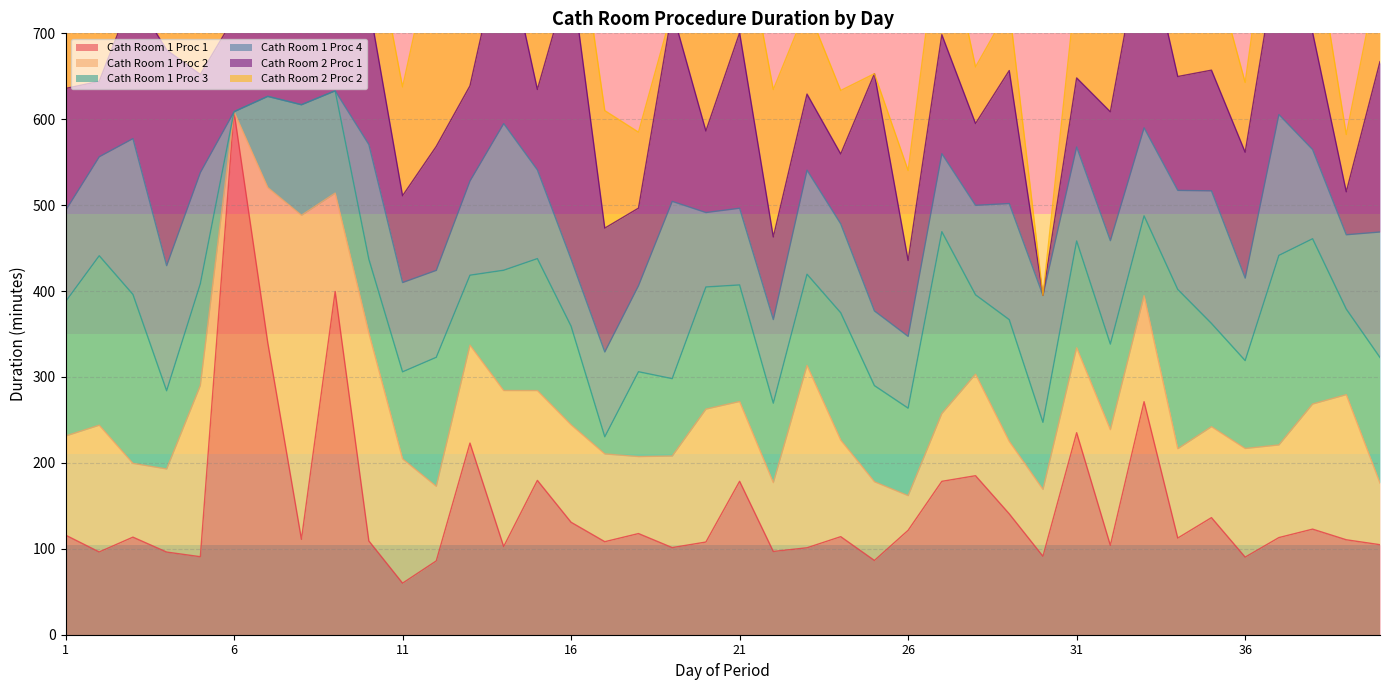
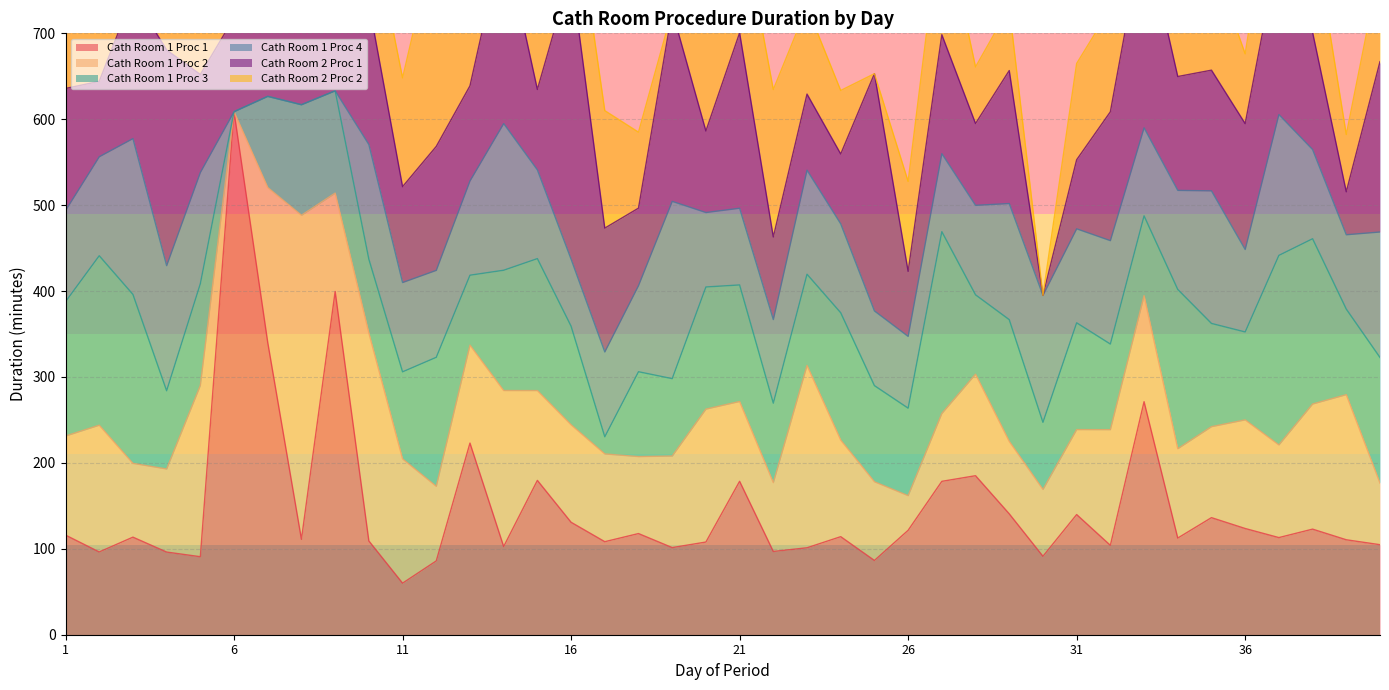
  {
    "Cath Room 1 Proc 1": {
      "1": 120,
      "11": 60,
      "16": 130,
      "21": 180,
      "26": 120,
-     "31": 240,
-     "36": 90
+     "31": 140,
+     "36": 120
    },
    "Cath Room 1 Proc 2": {
      "1": 120,
      "11": 140,
      "16": 110,
      "21": 90,
      "26": 40,
      "31": 100,
      "36": 130
    },
    "Cath Room 2 Proc 1": {
      "1": 140,
-     "11": 100,
+     "11": 110,
      "21": 200,
-     "26": 90,
+     "26": 80,
      "31": 80,
      "36": 150
    },
    "Cath Room 2 Proc 2": {
      "11": 130,
      "26": 100,
      "36": 80
    }
  }
